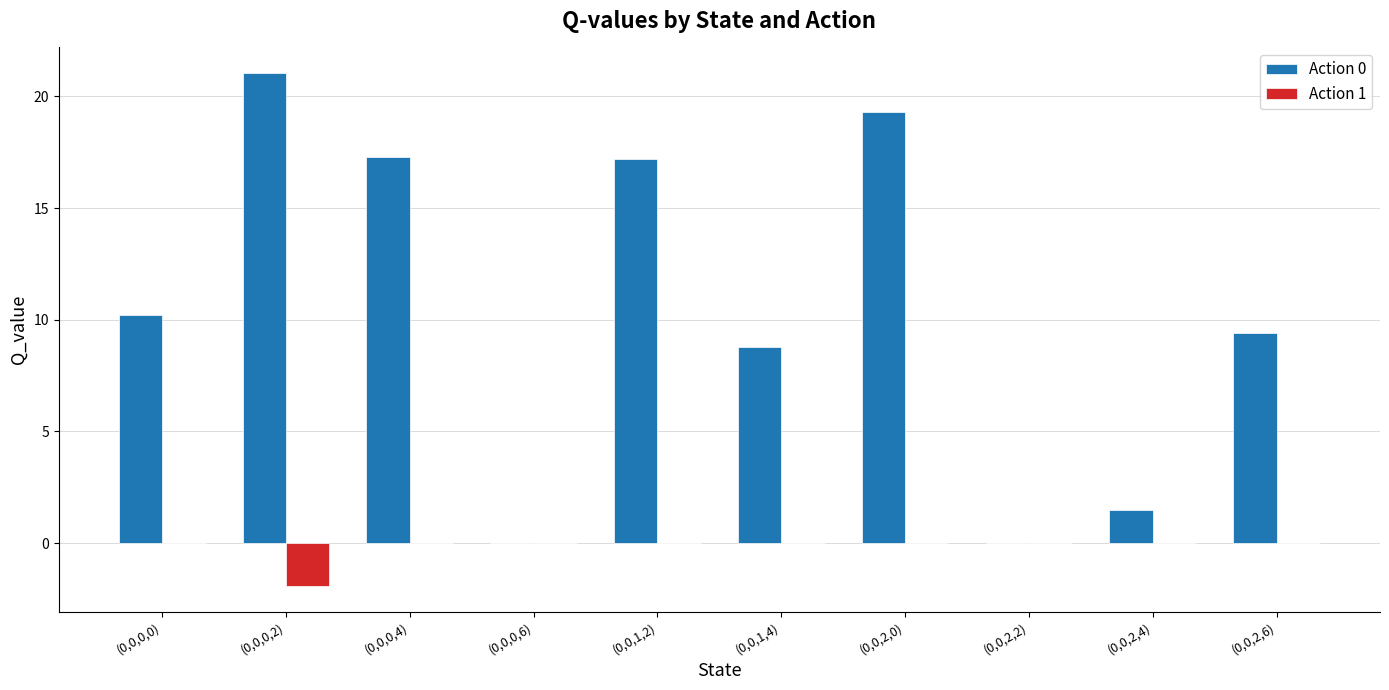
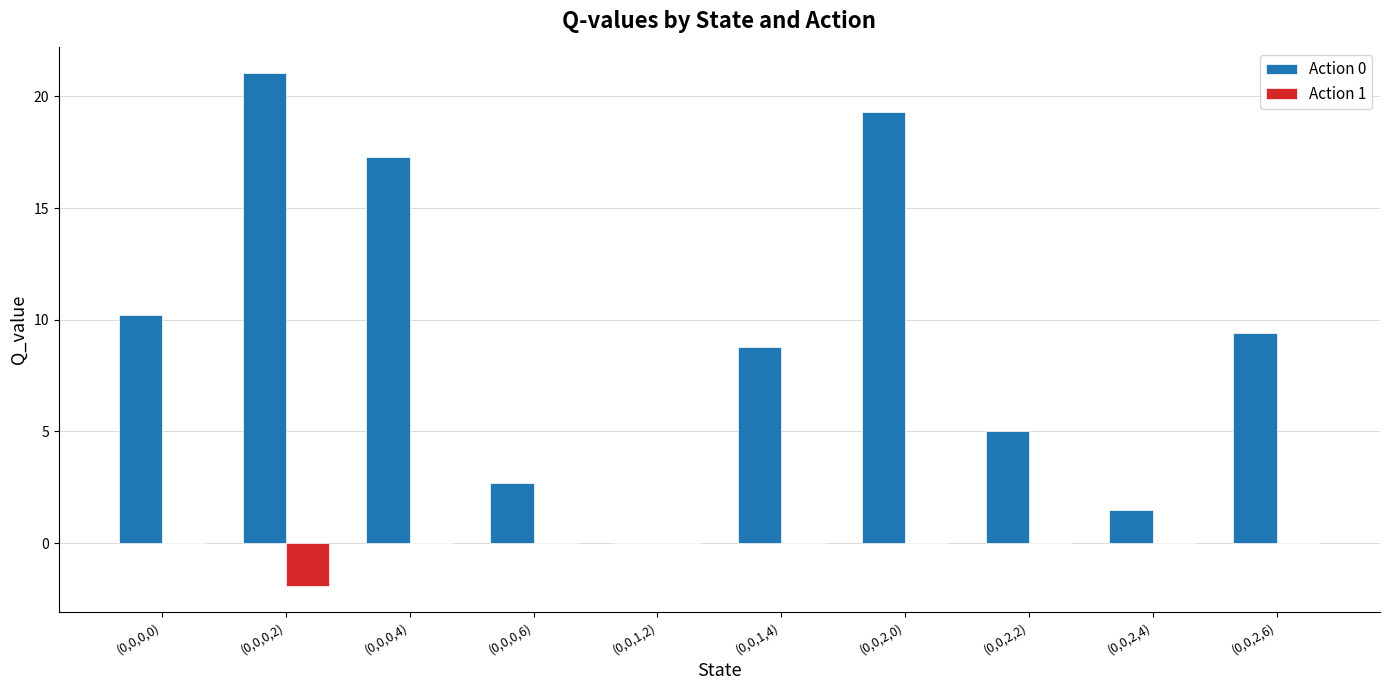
  {
    "Action 0": {
      "(0,0,0,0)": 10.2,
      "(0,0,0,2)": 21.0,
      "(0,0,0,4)": 17.3,
-     "(0,0,0,6)": 0.0,
-     "(0,0,1,2)": 17.2,
+     "(0,0,0,6)": 2.7,
+     "(0,0,1,2)": 0.0,
      "(0,0,1,4)": 8.8,
      "(0,0,2,0)": 19.3,
-     "(0,0,2,2)": 0,
+     "(0,0,2,2)": 5,
      "(0,0,2,4)": 1.5,
      "(0,0,2,6)": 9.4
    },
    "Action 1": {
      "(0,0,0,0)": 0.0,
      "(0,0,0,2)": -1.9,
      "(0,0,0,4)": 0.0,
      "(0,0,0,6)": 0.0,
      "(0,0,1,2)": 0.0,
      "(0,0,1,4)": 0.0,
      "(0,0,2,0)": 0.0,
      "(0,0,2,2)": 0.0,
      "(0,0,2,4)": 0.0,
      "(0,0,2,6)": 0.0
    }
  }
